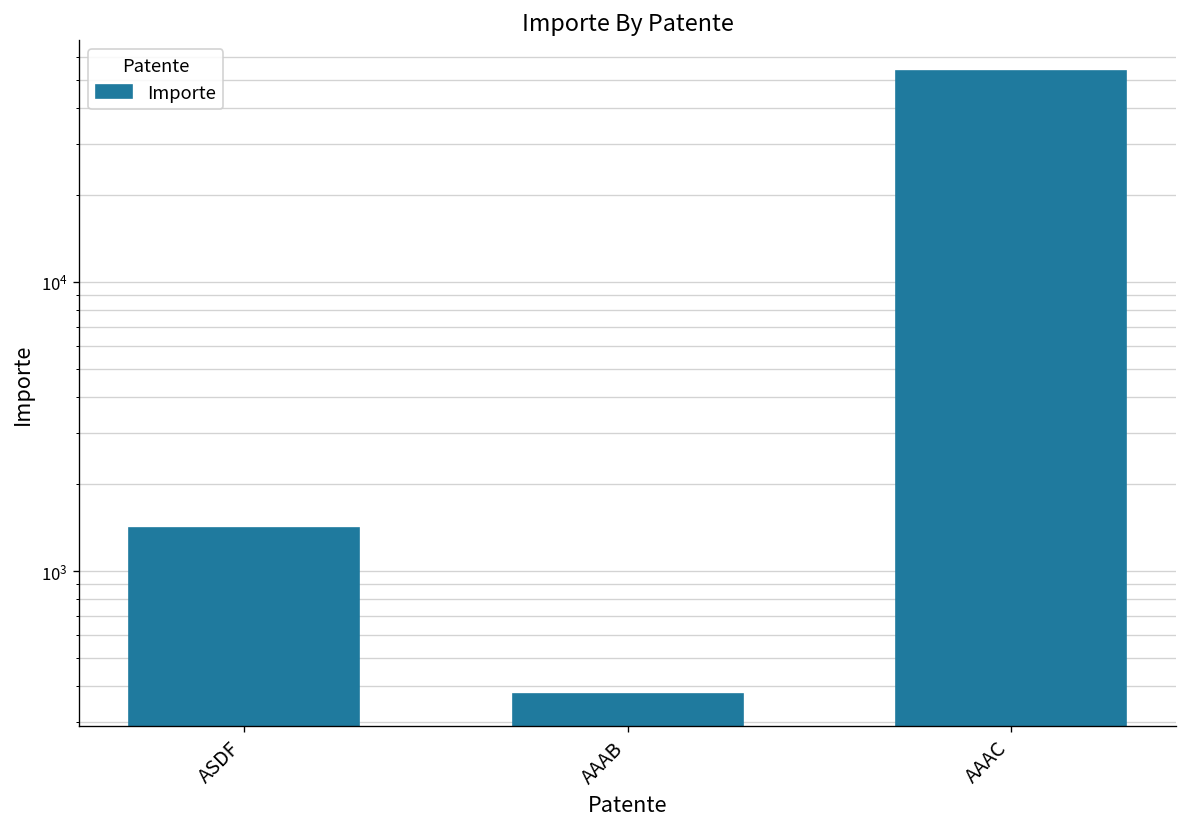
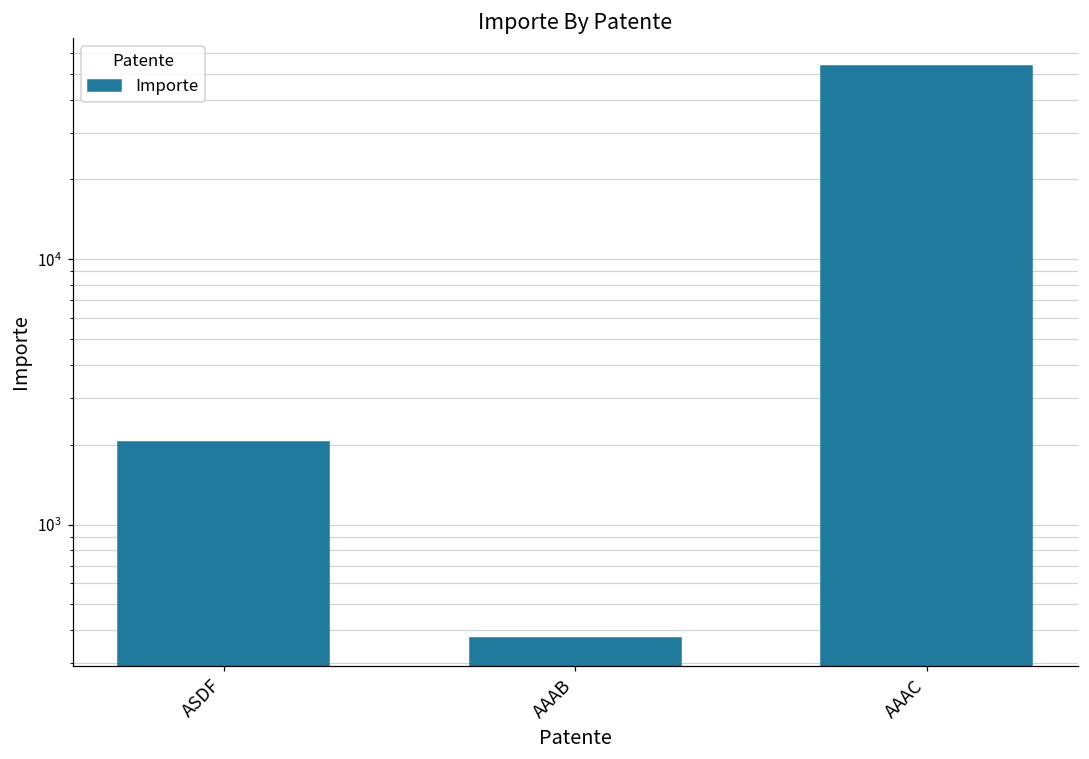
  {
-   "ASDF": 1400,
+   "ASDF": 2000,
    "AAAB": 370,
    "AAAC": 53000
  }
